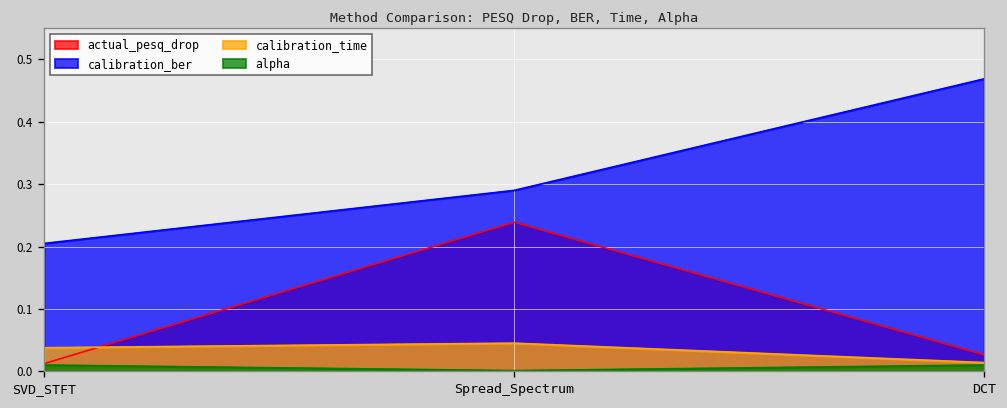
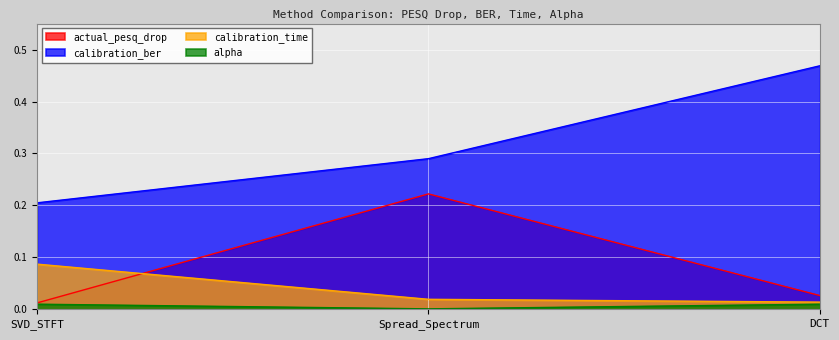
  {
    "actual_pesq_drop": {
-     "Spread_Spectrum": 0.24,
+     "Spread_Spectrum": 0.22,
      "DCT": 0.03
    },
    "calibration_ber": {
      "SVD_STFT": 0.21,
      "Spread_Spectrum": 0.29,
      "DCT": 0.47
    },
    "calibration_time": {
-     "SVD_STFT": 0.04,
-     "Spread_Spectrum": 0.05
+     "SVD_STFT": 0.09,
+     "Spread_Spectrum": 0.02
    },
    "alpha": {
      "Spread_Spectrum": 0.00
    }
  }
